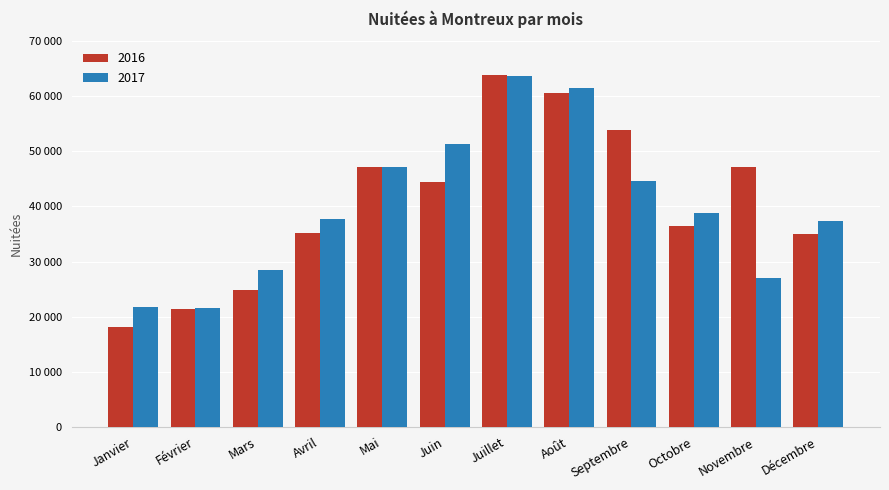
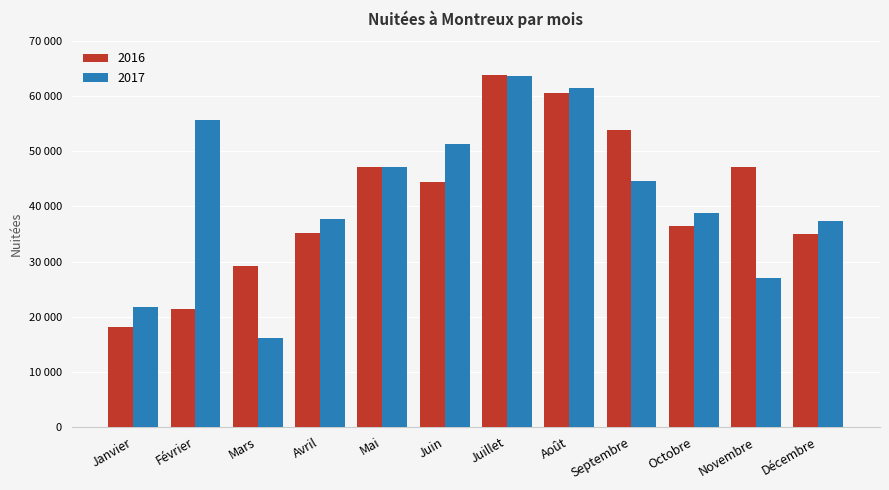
  {
    "2016": {
      "Janvier": 18000,
      "Février": 21000,
-     "Mars": 25000,
+     "Mars": 29000,
      "Avril": 35000,
      "Mai": 47000,
      "Juin": 44000,
      "Juillet": 64000,
      "Août": 61000,
      "Septembre": 54000,
      "Octobre": 37000,
      "Novembre": 47000,
      "Décembre": 35000
    },
    "2017": {
      "Janvier": 22000,
-     "Février": 22000,
-     "Mars": 28000,
+     "Février": 56000,
+     "Mars": 16000,
      "Avril": 38000,
      "Mai": 47000,
      "Juin": 51000,
      "Juillet": 64000,
      "Août": 61000,
      "Septembre": 45000,
      "Octobre": 39000,
      "Novembre": 27000,
      "Décembre": 37000
    }
  }
